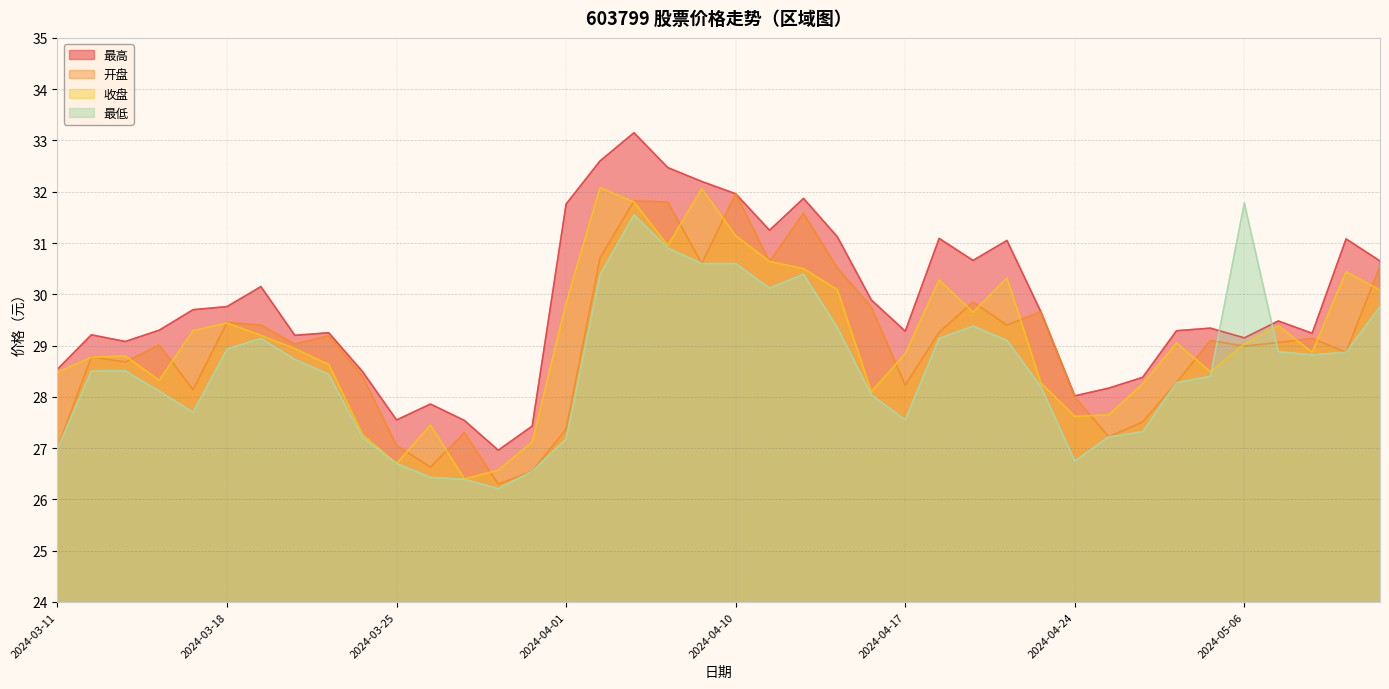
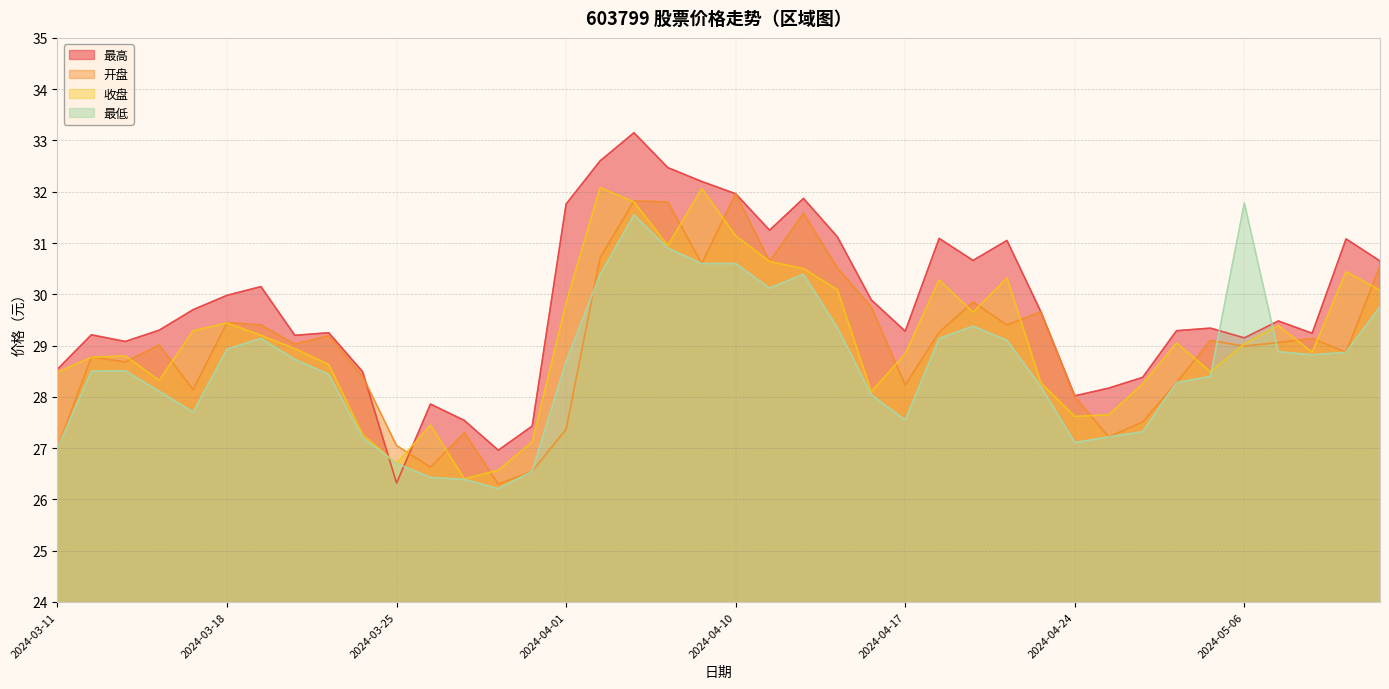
  {
    "最高": {
      "2024-03-11": 28.5,
-     "2024-03-18": 29.8,
-     "2024-03-25": 27.6,
+     "2024-03-18": 30.0,
+     "2024-03-25": 26.3,
      "2024-04-01": 31.8,
      "2024-04-17": 29.3,
      "2024-05-06": 29.2
    },
    "最低": {
      "2024-03-18": 28.9,
-     "2024-04-01": 27.2,
+     "2024-04-01": 28.7,
      "2024-04-10": 30.6,
      "2024-04-17": 27.6,
-     "2024-04-24": 26.8,
+     "2024-04-24": 27.1,
      "2024-05-06": 31.8
    }
  }
